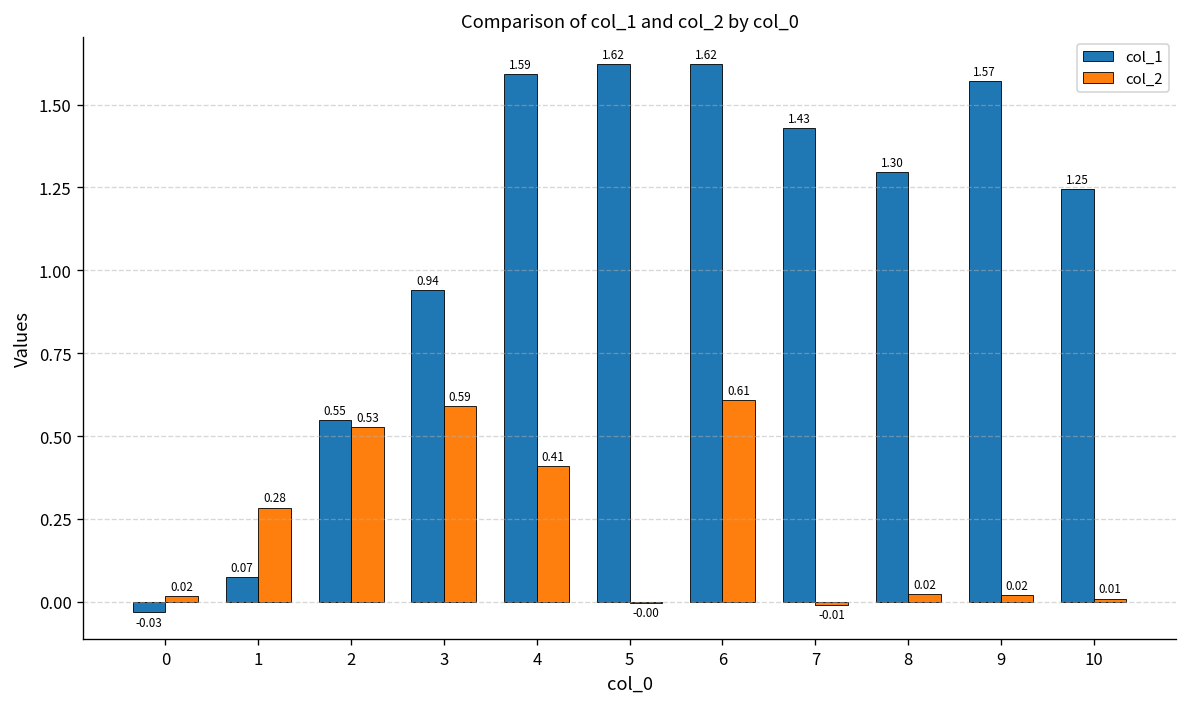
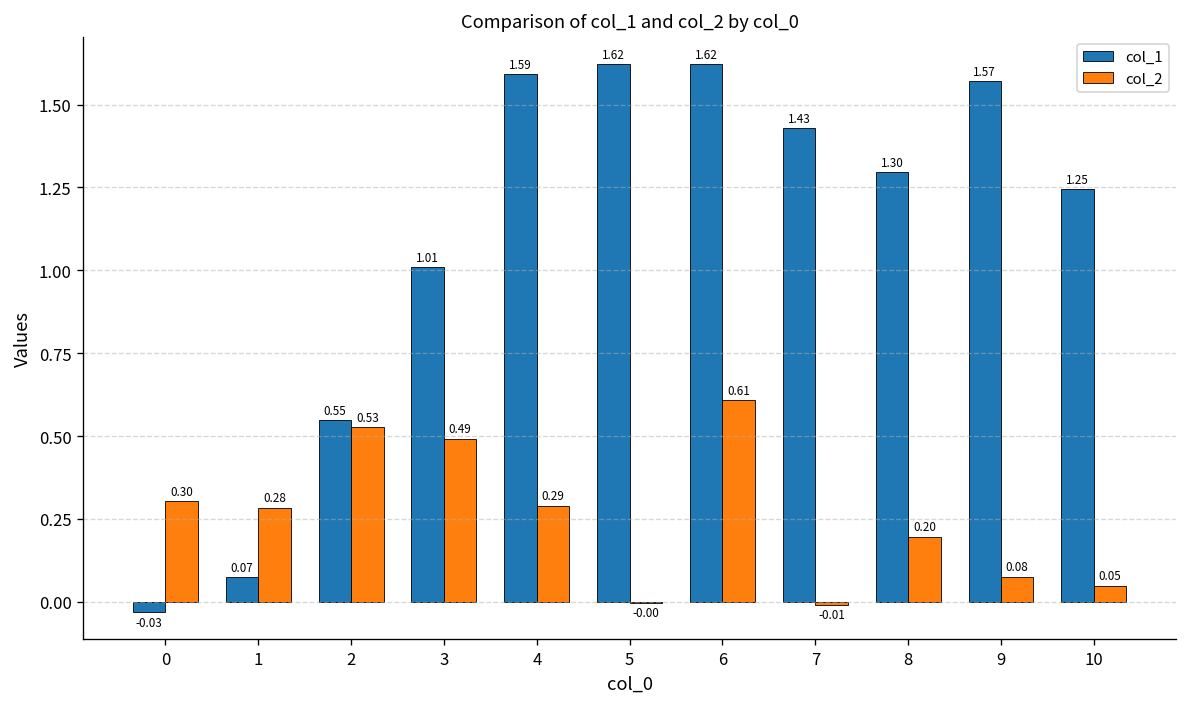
  {
    "col_1": {
      "0": -0.03,
      "1": 0.07,
      "2": 0.55,
-     "3": 0.94,
+     "3": 1.01,
      "4": 1.59,
      "5": 1.62,
      "6": 1.62,
      "7": 1.43,
      "8": 1.30,
      "9": 1.57,
      "10": 1.25
    },
    "col_2": {
-     "0": 0.02,
+     "0": 0.30,
      "1": 0.28,
      "2": 0.53,
-     "3": 0.59,
-     "4": 0.41,
+     "3": 0.49,
+     "4": 0.29,
      "5": -0.00,
      "6": 0.61,
      "7": -0.01,
-     "8": 0.02,
-     "9": 0.02,
-     "10": 0.01
+     "8": 0.20,
+     "9": 0.08,
+     "10": 0.05
    }
  }
